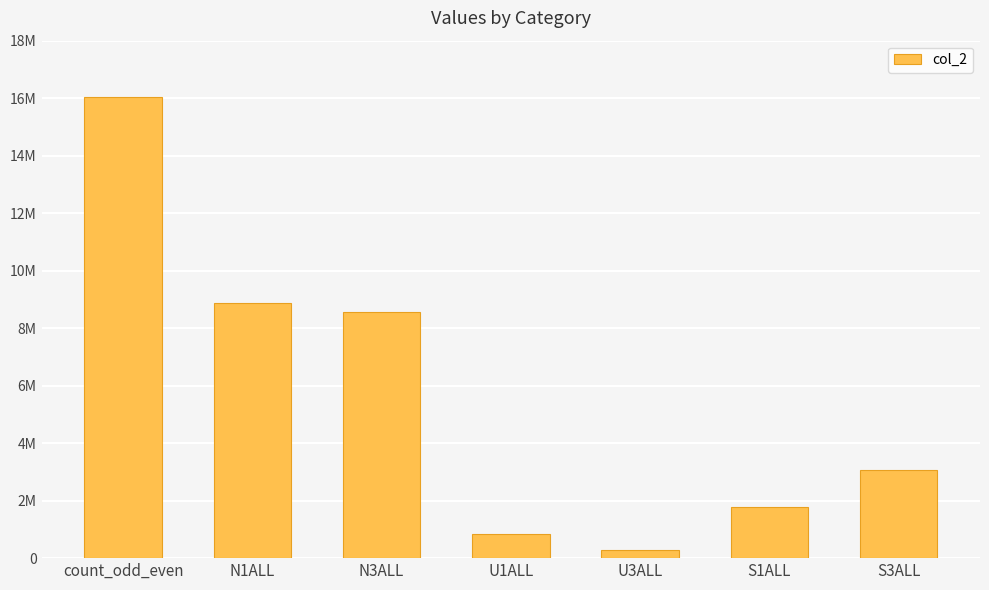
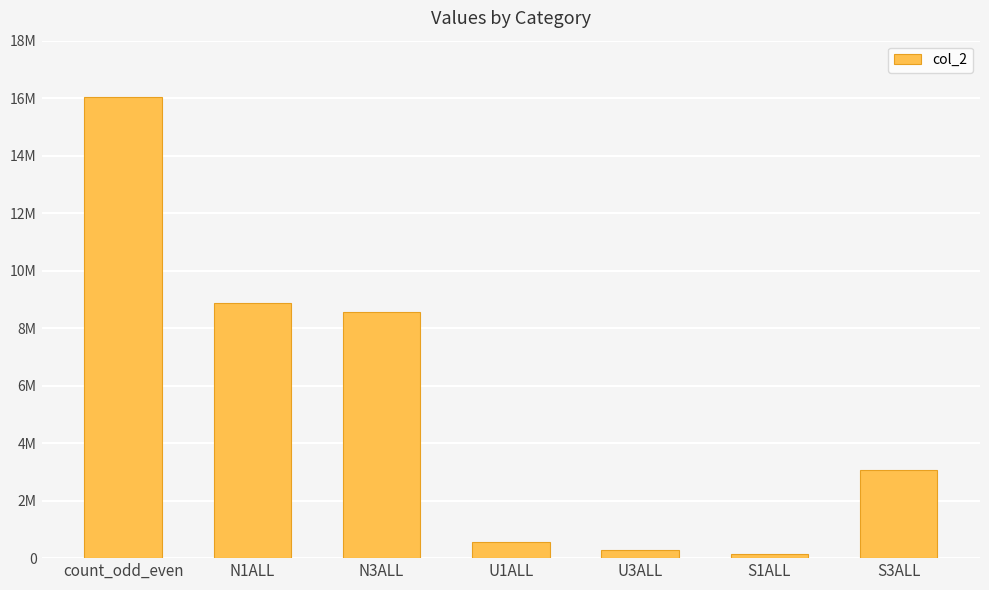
  {
    "count_odd_even": 16000000,
    "N1ALL": 8900000,
    "N3ALL": 8600000,
-   "U1ALL": 800000,
+   "U1ALL": 500000,
    "U3ALL": 300000,
-   "S1ALL": 1800000,
+   "S1ALL": 100000,
    "S3ALL": 3100000
  }
